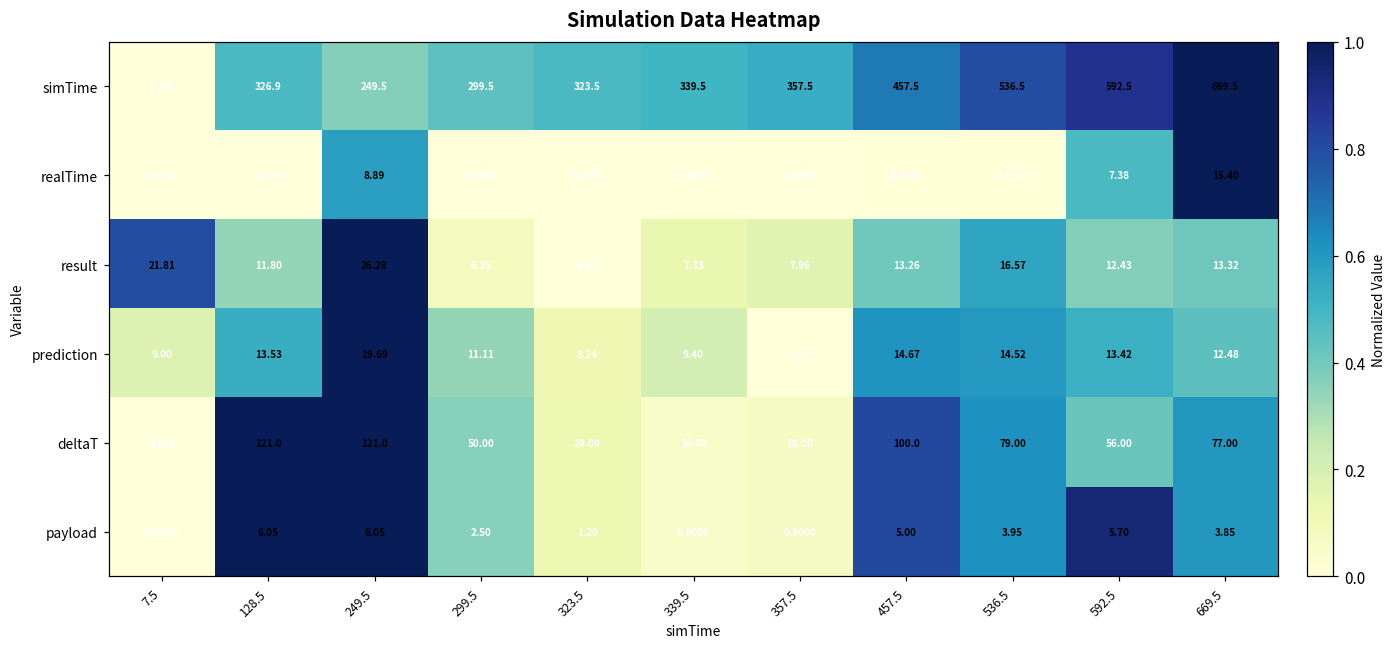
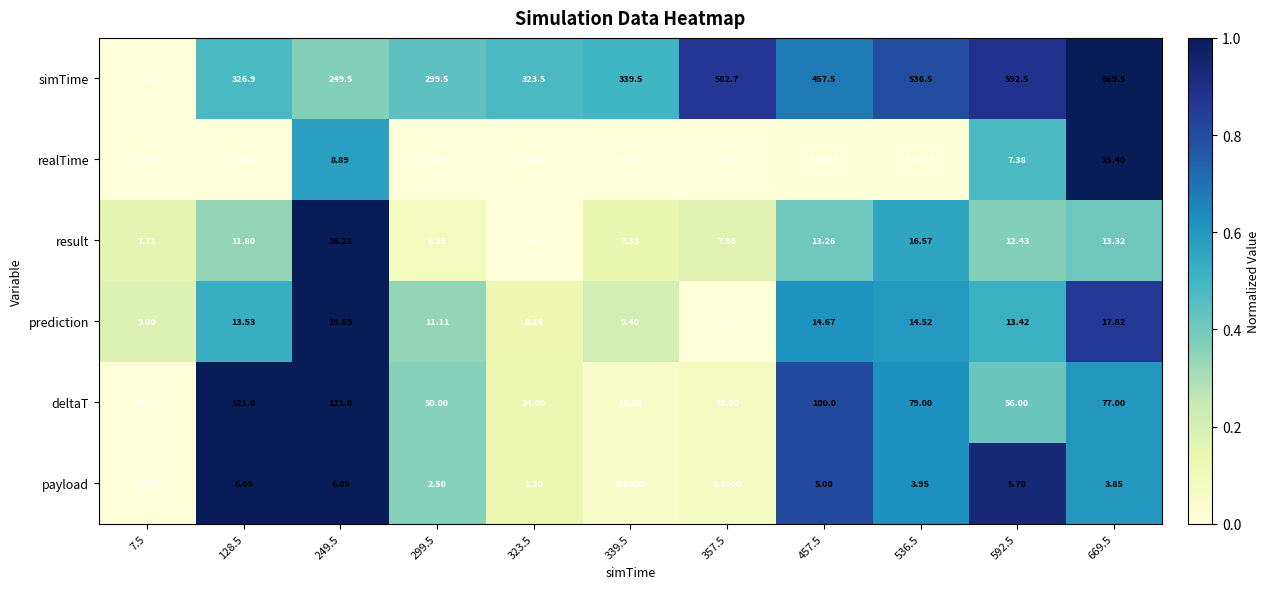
  {
    "simTime": {
      "128.5": 326.9,
      "249.5": 249.5,
      "299.5": 299.5,
      "323.5": 323.5,
      "339.5": 339.5,
-     "357.5": 357.5,
+     "357.5": 582.7,
      "457.5": 457.5,
      "536.5": 536.5,
      "592.5": 592.5,
      "669.5": 669.5
    },
    "realTime": {
      "249.5": 8.89,
      "592.5": 7.38,
      "669.5": 15.40
    },
    "result": {
-     "7.5": 21.81,
+     "7.5": 7.71,
      "128.5": 11.80,
      "249.5": 26.28,
      "299.5": 6.35,
      "339.5": 7.33,
      "357.5": 7.96,
      "457.5": 13.26,
      "536.5": 16.57,
      "592.5": 12.43,
      "669.5": 13.32
    },
    "prediction": {
      "7.5": 9.00,
      "128.5": 13.53,
      "249.5": 19.69,
      "299.5": 11.11,
      "323.5": 8.24,
      "339.5": 9.40,
      "457.5": 14.67,
      "536.5": 14.52,
      "592.5": 13.42,
-     "669.5": 12.48
+     "669.5": 17.82
    },
    "deltaT": {
      "128.5": 121.0,
      "249.5": 121.0,
      "299.5": 50.00,
      "323.5": 24.00,
      "339.5": 16.00,
      "357.5": 18.00,
      "457.5": 100.0,
      "536.5": 79.00,
      "592.5": 56.00,
      "669.5": 77.00
    },
    "payload": {
      "128.5": 6.05,
      "249.5": 6.05,
      "299.5": 2.50,
      "323.5": 1.20,
      "339.5": 0.8000,
      "357.5": 0.9000,
      "457.5": 5.00,
      "536.5": 3.95,
      "592.5": 5.70,
      "669.5": 3.85
    }
  }
